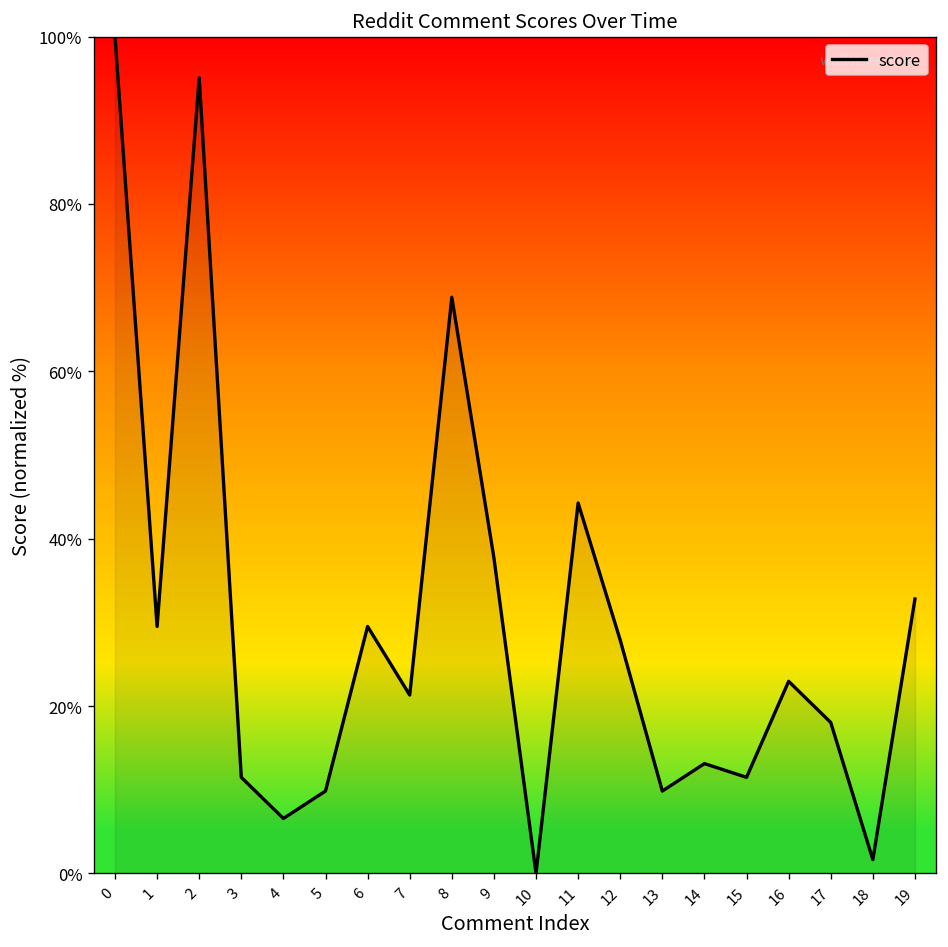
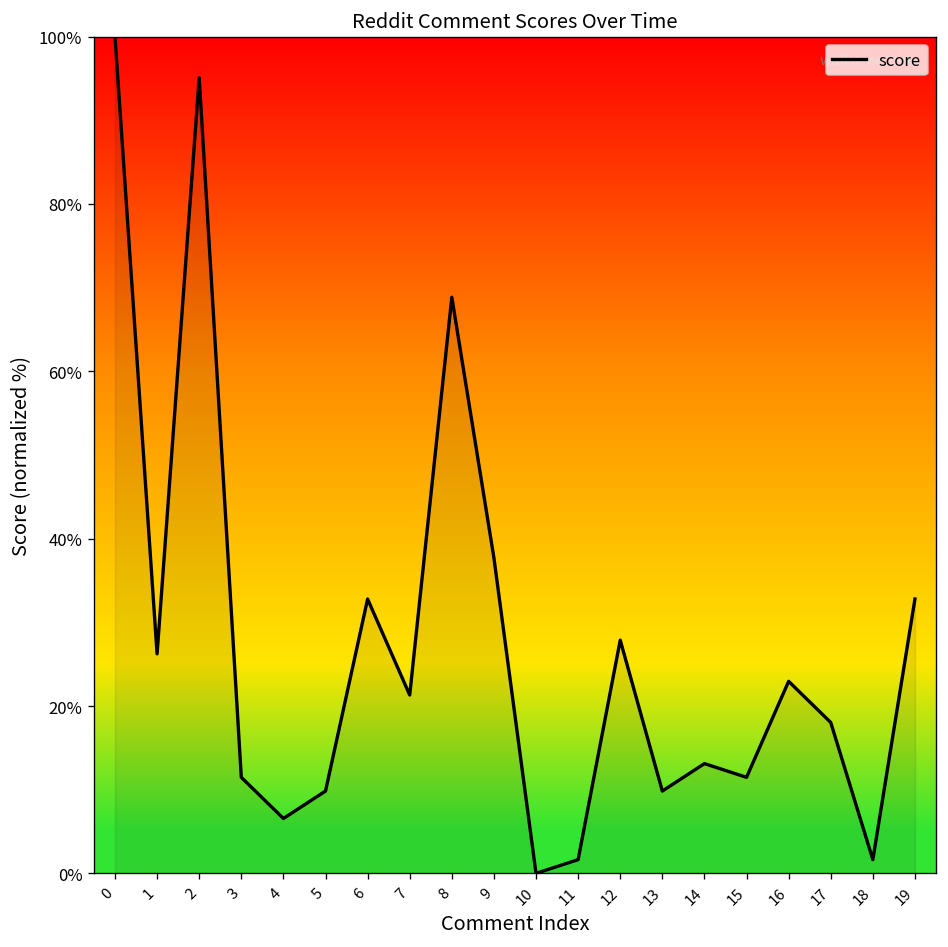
  {
    "0": "100%",
-   "1": "30%",
+   "1": "26%",
    "2": "95%",
    "3": "11%",
    "4": "7%",
    "5": "10%",
-   "6": "30%",
+   "6": "33%",
    "7": "21%",
    "8": "69%",
    "9": "38%",
    "10": "0%",
-   "11": "44%",
+   "11": "2%",
    "12": "28%",
    "13": "10%",
    "14": "13%",
    "15": "11%",
    "16": "23%",
    "17": "18%",
    "18": "2%",
    "19": "33%"
  }
